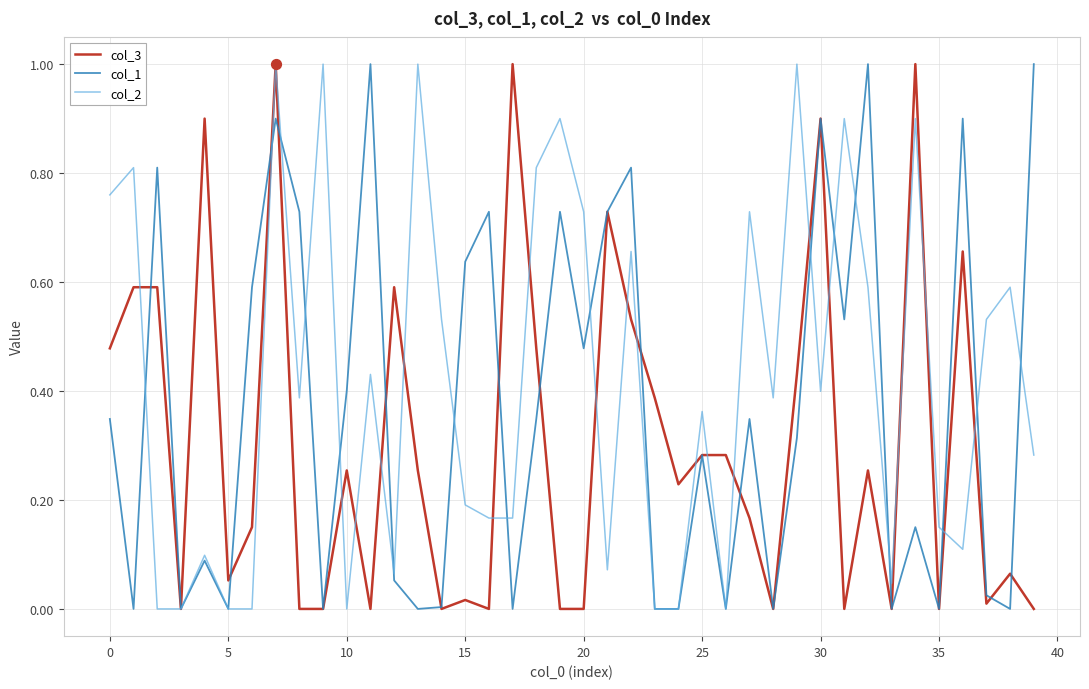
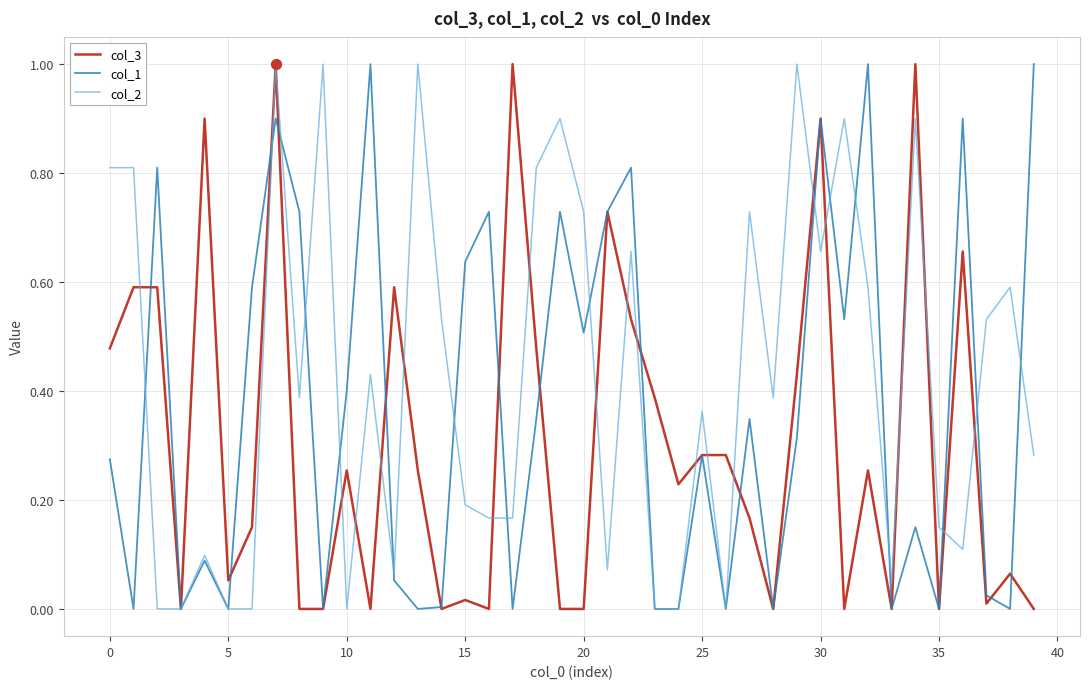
  {
    "col_1": {
-     "0": 0.35,
+     "0": 0.27,
      "10": 0.40,
      "15": 0.64,
-     "20": 0.48
+     "20": 0.51
    },
    "col_2": {
-     "0": 0.76,
+     "0": 0.81,
      "10": 0.00,
      "15": 0.19,
      "20": 0.73,
      "25": 0.36,
-     "30": 0.40,
+     "30": 0.66,
      "35": 0.15
    }
  }
